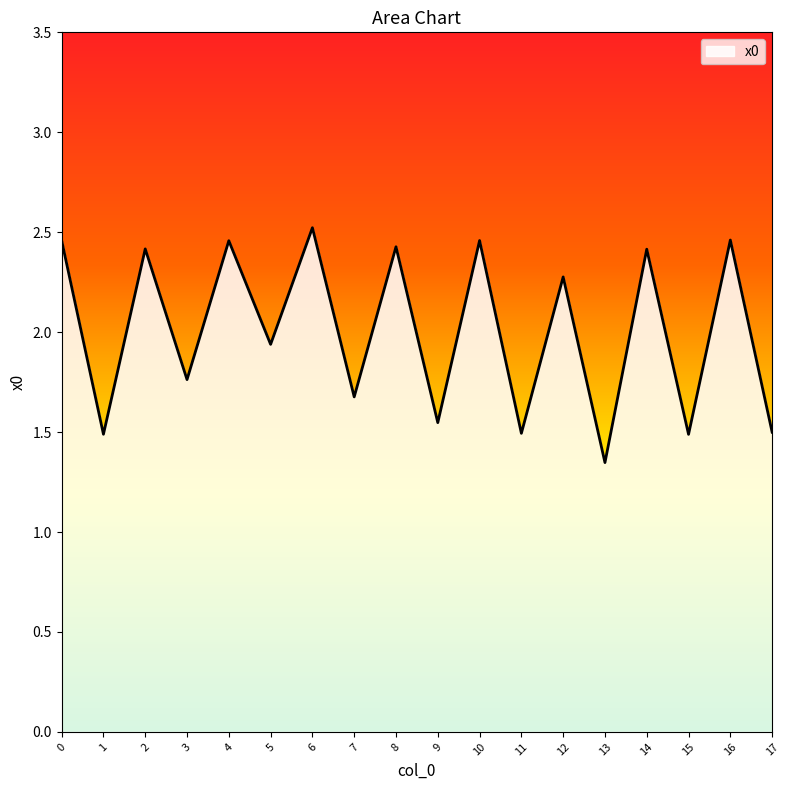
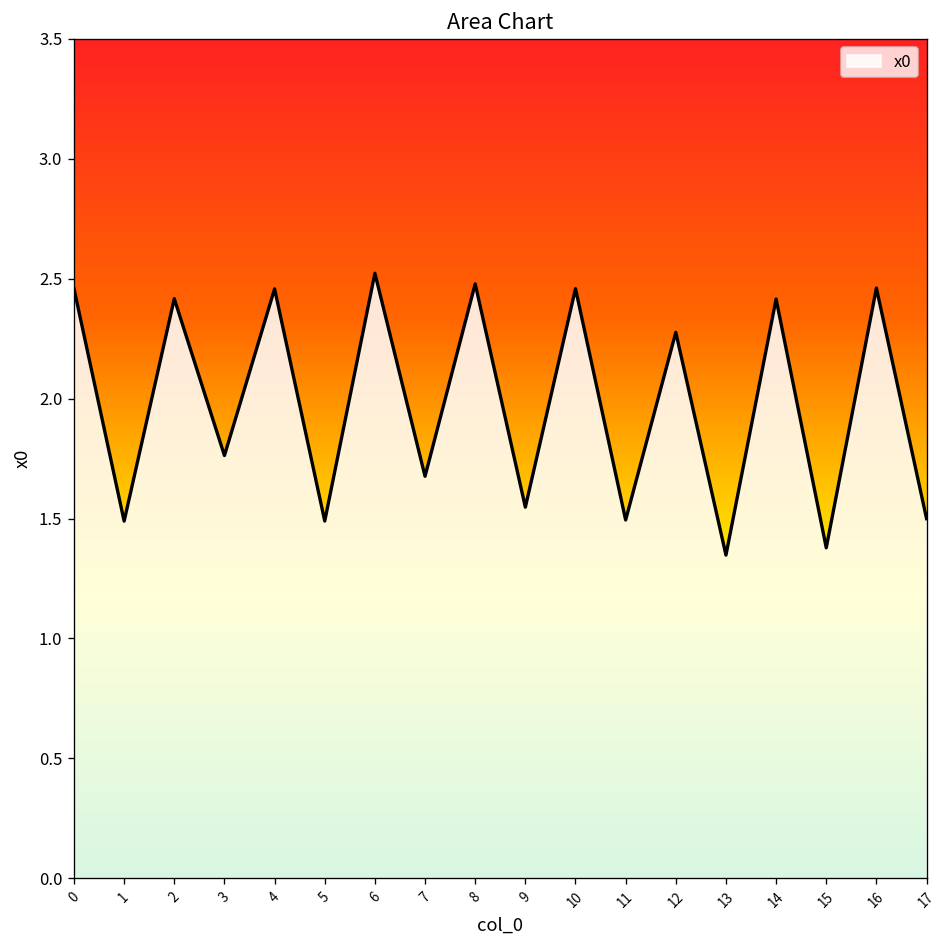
  {
    "0": 2.46,
    "1": 1.49,
    "2": 2.42,
    "3": 1.76,
    "4": 2.46,
-   "5": 1.94,
+   "5": 1.49,
    "6": 2.52,
    "7": 1.68,
-   "8": 2.43,
+   "8": 2.48,
    "9": 1.55,
    "10": 2.46,
    "11": 1.49,
    "12": 2.28,
    "13": 1.35,
    "14": 2.42,
-   "15": 1.49,
+   "15": 1.38,
    "16": 2.46,
    "17": 1.50
  }
